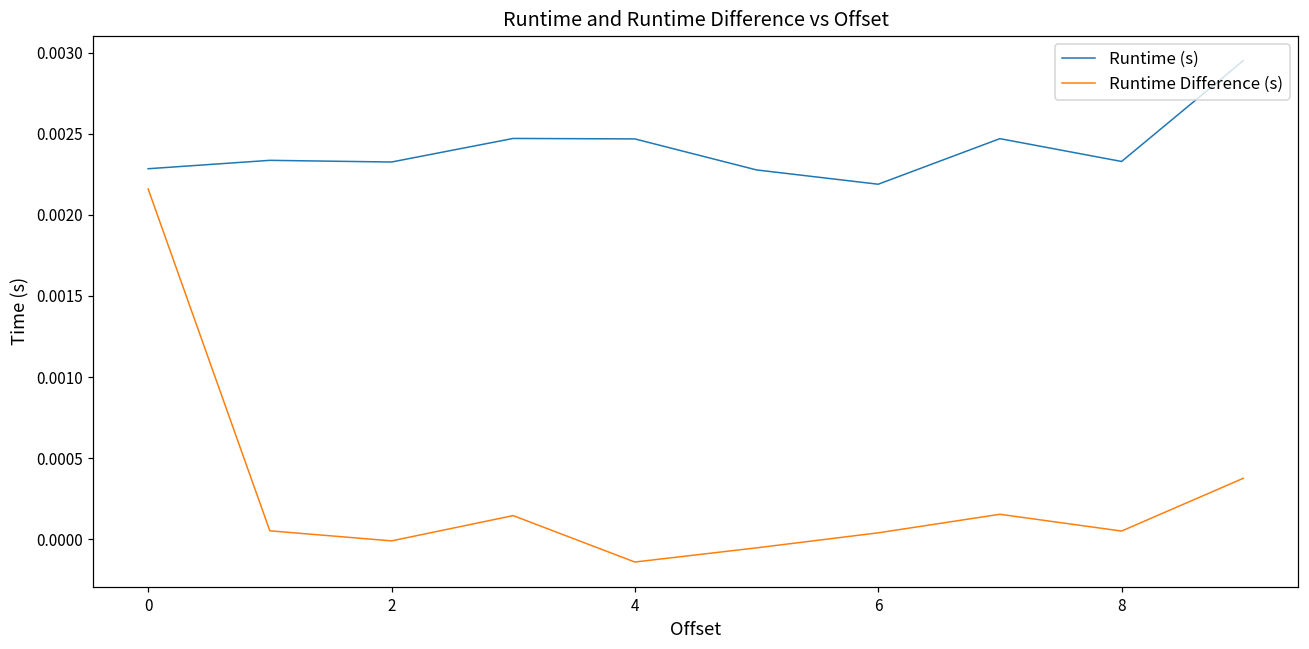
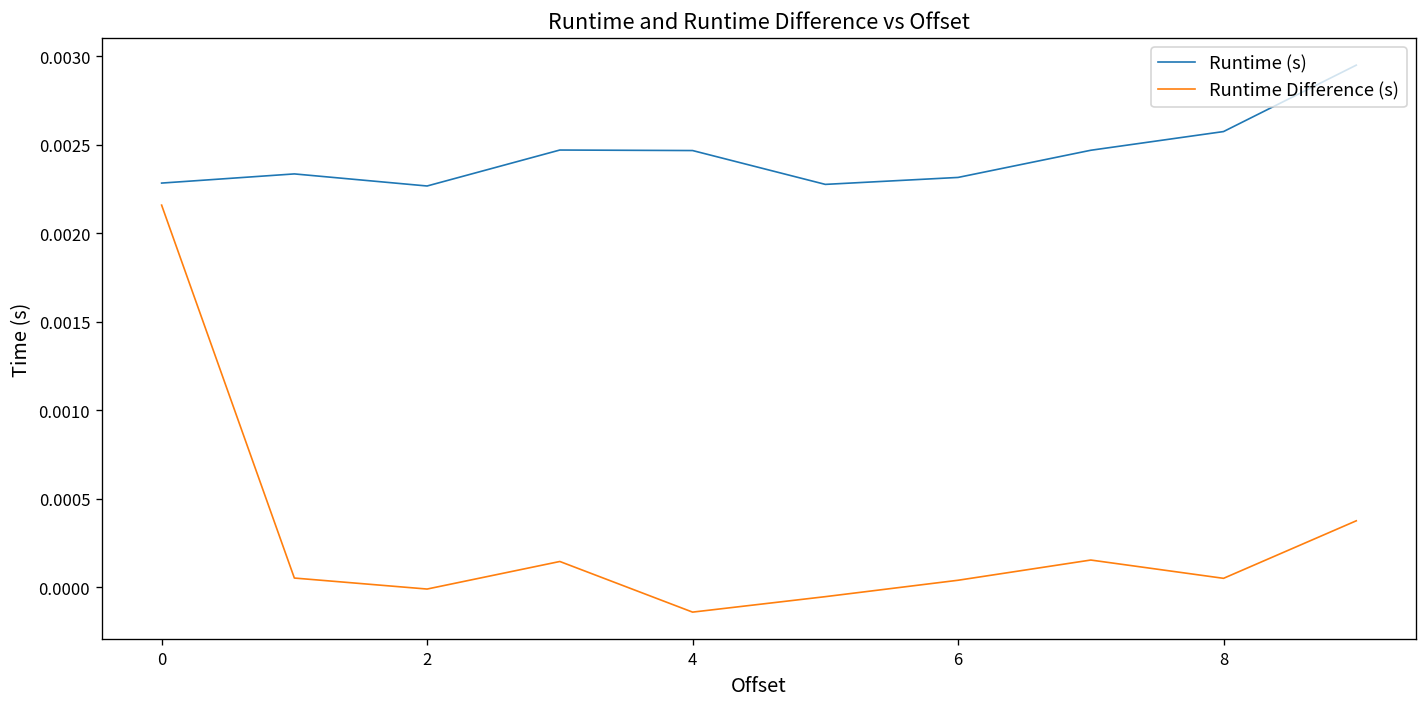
  {
    "Runtime (s)": {
      "0": 0.00228,
-     "2": 0.00233,
+     "2": 0.00227,
      "4": 0.00247,
-     "6": 0.00219,
-     "8": 0.00233
+     "6": 0.00232,
+     "8": 0.00258
    },
    "Runtime Difference (s)": {
      "0": 0.00216,
      "2": -0.00001,
      "4": -0.00014,
      "6": 0.00004,
      "8": 0.00005
    }
  }
